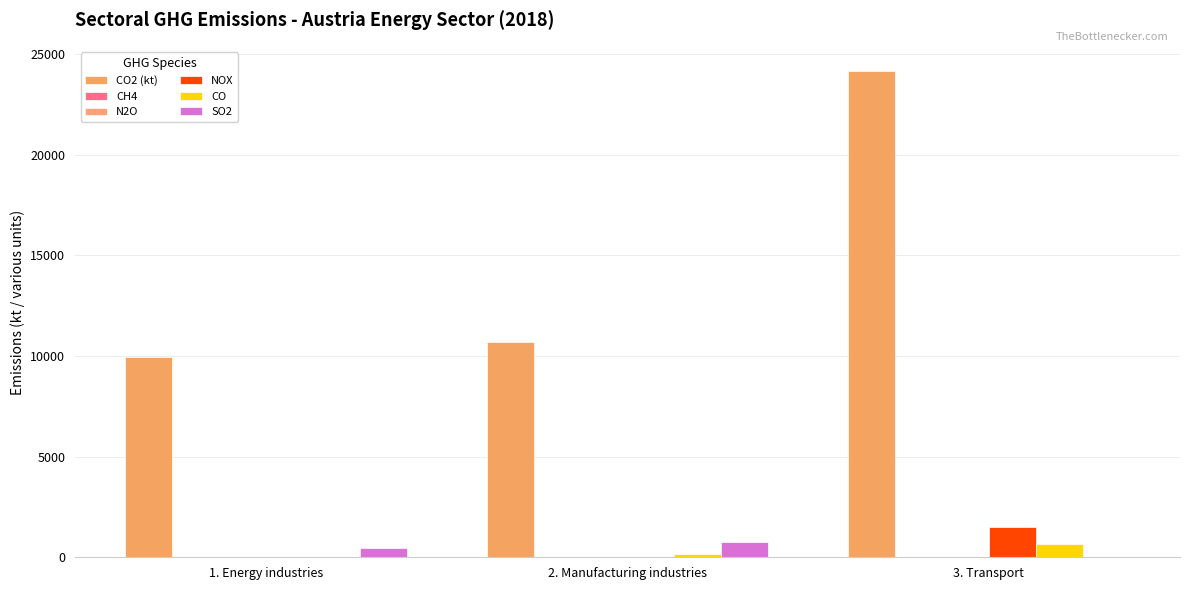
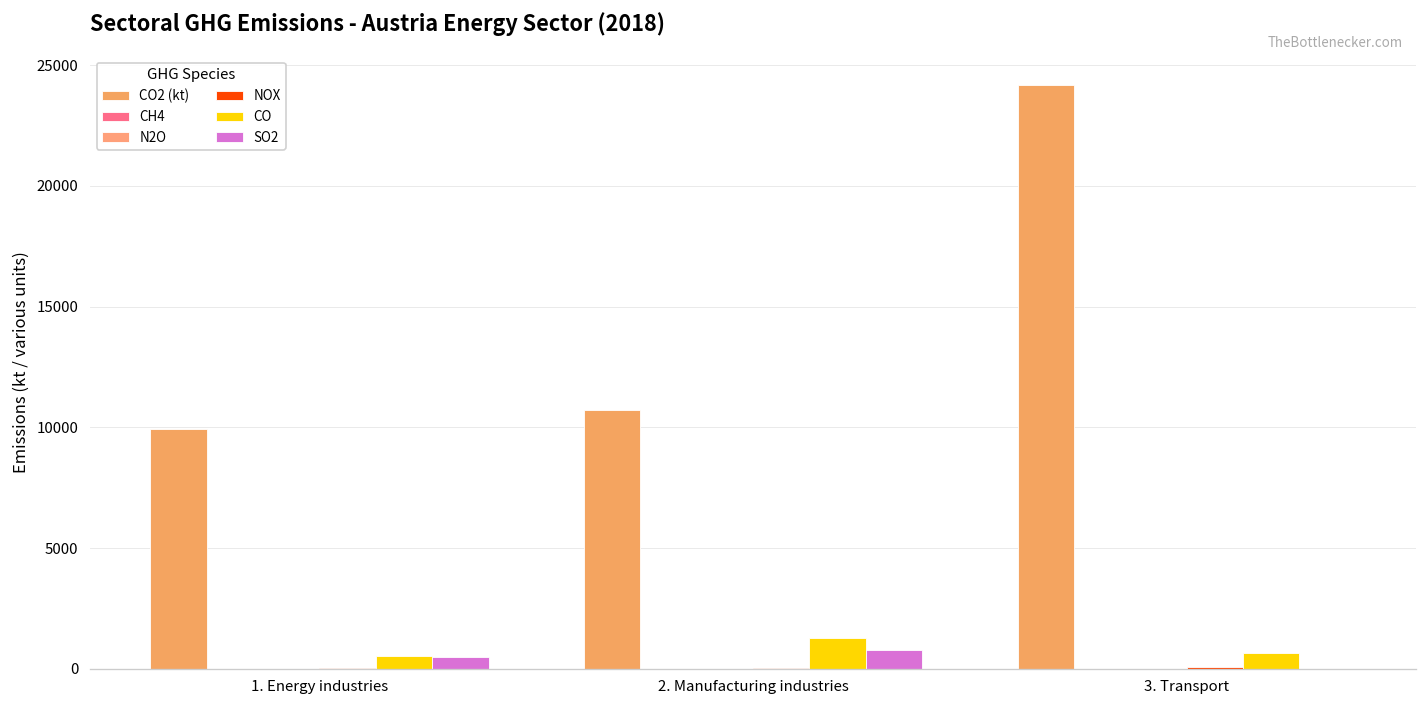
  {
    "NOX": {
-     "3. Transport": 1500
+     "3. Transport": 100
    },
    "CO": {
-     "1. Energy industries": 0,
-     "2. Manufacturing industries": 100,
+     "1. Energy industries": 500,
+     "2. Manufacturing industries": 1300,
      "3. Transport": 700
    },
    "SO2": {
      "1. Energy industries": 500,
      "2. Manufacturing industries": 800
    }
  }
